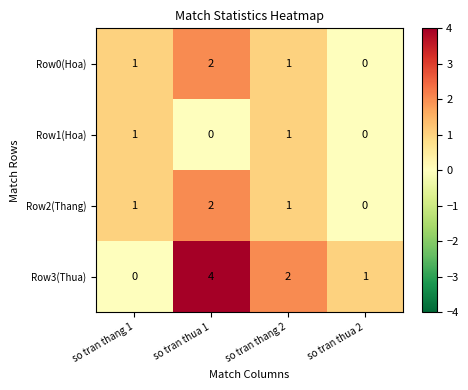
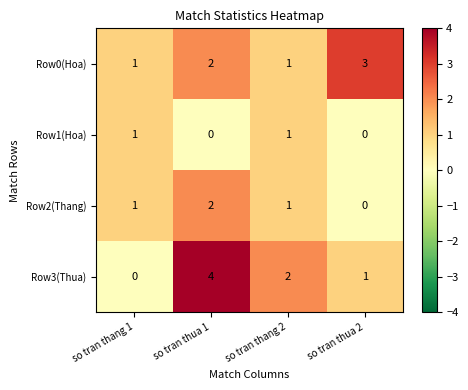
  {
    "Row0(Hoa)": {
      "so tran thang 1": 1,
      "so tran thua 1": 2,
      "so tran thang 2": 1,
-     "so tran thua 2": 0
+     "so tran thua 2": 3
    },
    "Row1(Hoa)": {
      "so tran thang 1": 1,
      "so tran thua 1": 0,
      "so tran thang 2": 1,
      "so tran thua 2": 0
    },
    "Row2(Thang)": {
      "so tran thang 1": 1,
      "so tran thua 1": 2,
      "so tran thang 2": 1,
      "so tran thua 2": 0
    },
    "Row3(Thua)": {
      "so tran thang 1": 0,
      "so tran thua 1": 4,
      "so tran thang 2": 2,
      "so tran thua 2": 1
    }
  }
